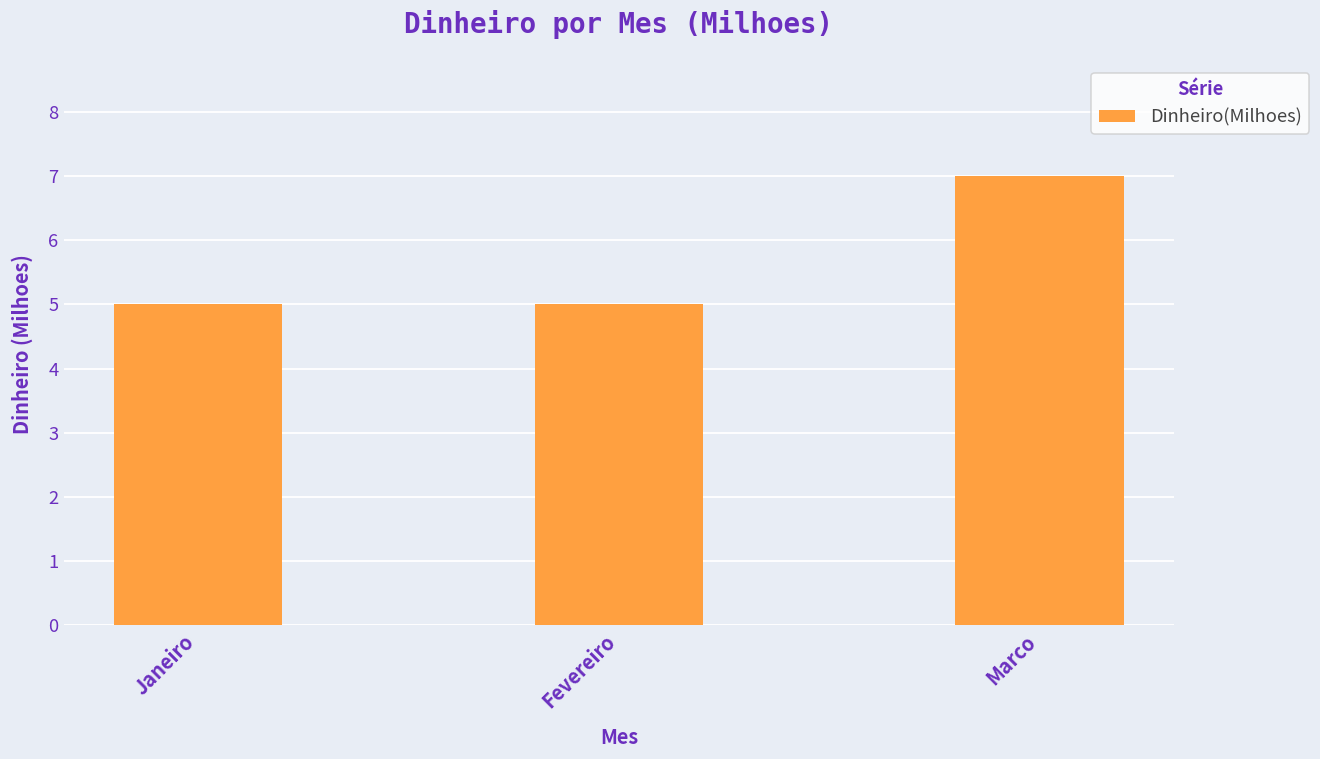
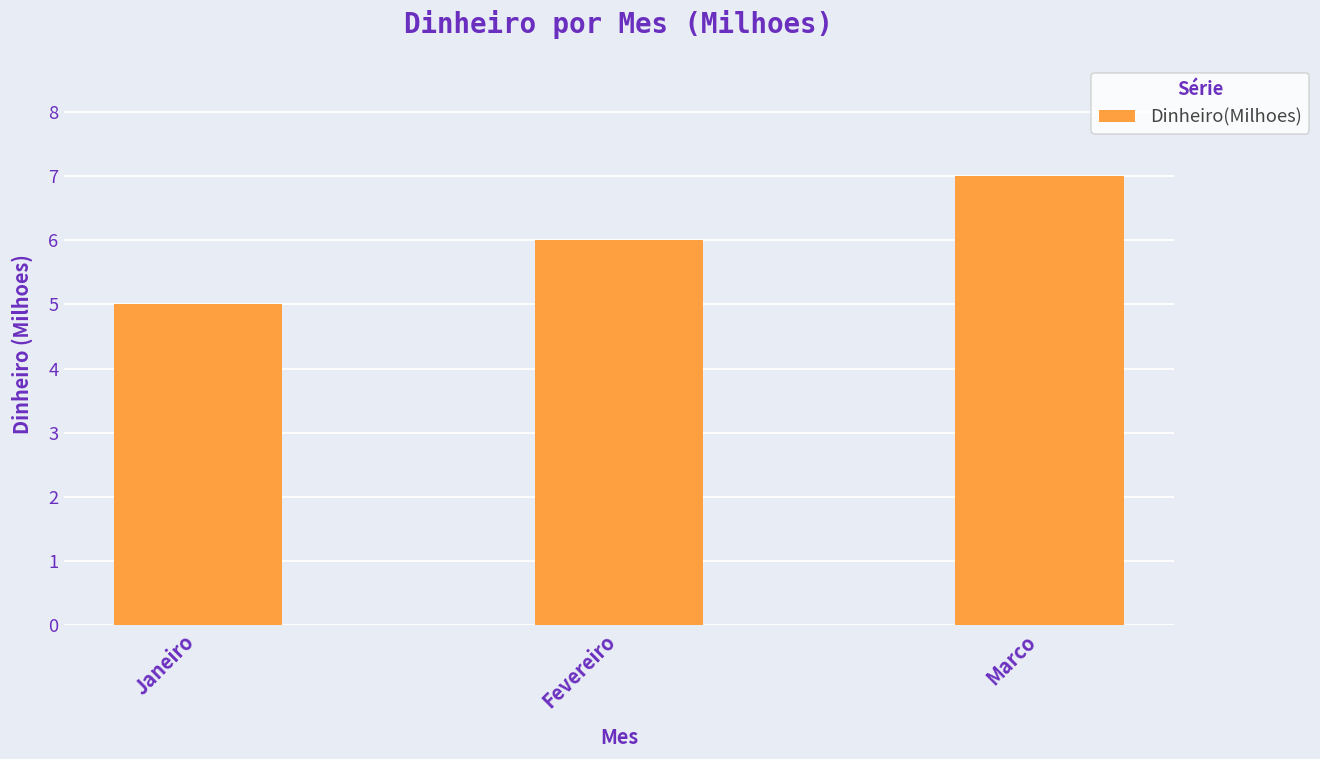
  {
    "Janeiro": 5,
-   "Fevereiro": 5,
+   "Fevereiro": 6,
    "Marco": 7
  }
